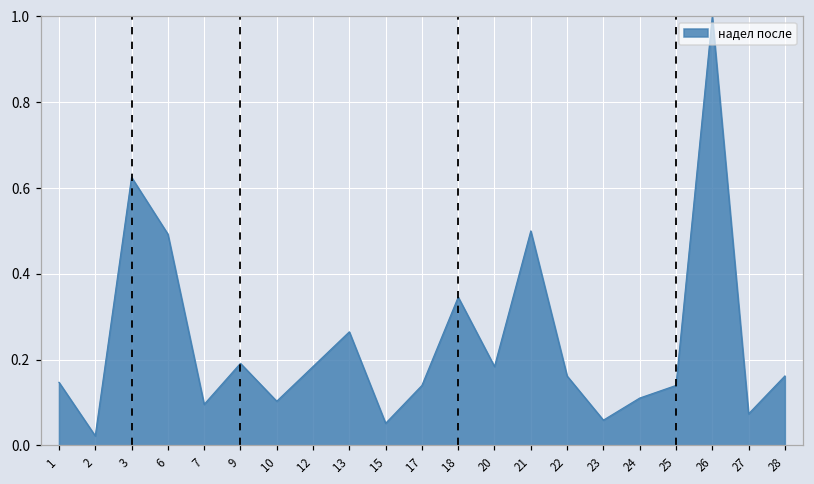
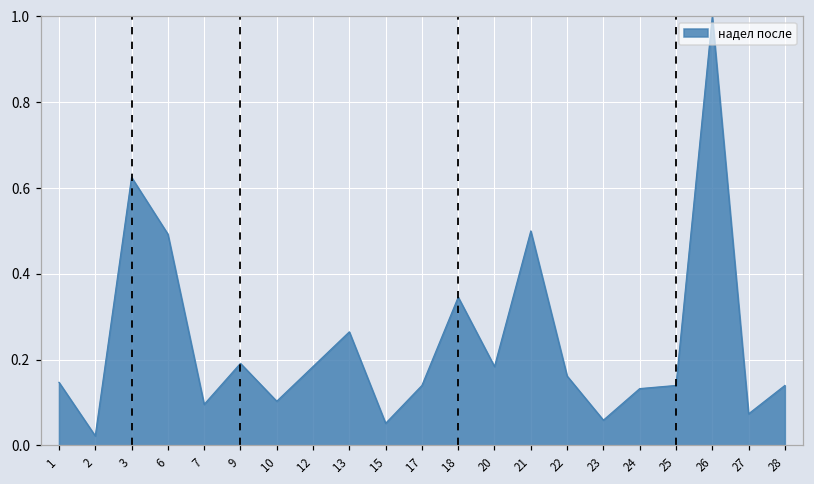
  {
    "1": 0.15,
    "2": 0.02,
    "3": 0.63,
    "6": 0.49,
    "7": 0.10,
    "9": 0.19,
    "10": 0.10,
    "12": 0.18,
    "13": 0.26,
    "15": 0.05,
    "17": 0.14,
    "18": 0.35,
    "20": 0.18,
    "21": 0.50,
    "22": 0.16,
    "23": 0.06,
-   "24": 0.11,
+   "24": 0.13,
    "25": 0.14,
    "26": 1.00,
    "27": 0.07,
-   "28": 0.16
+   "28": 0.14
  }
